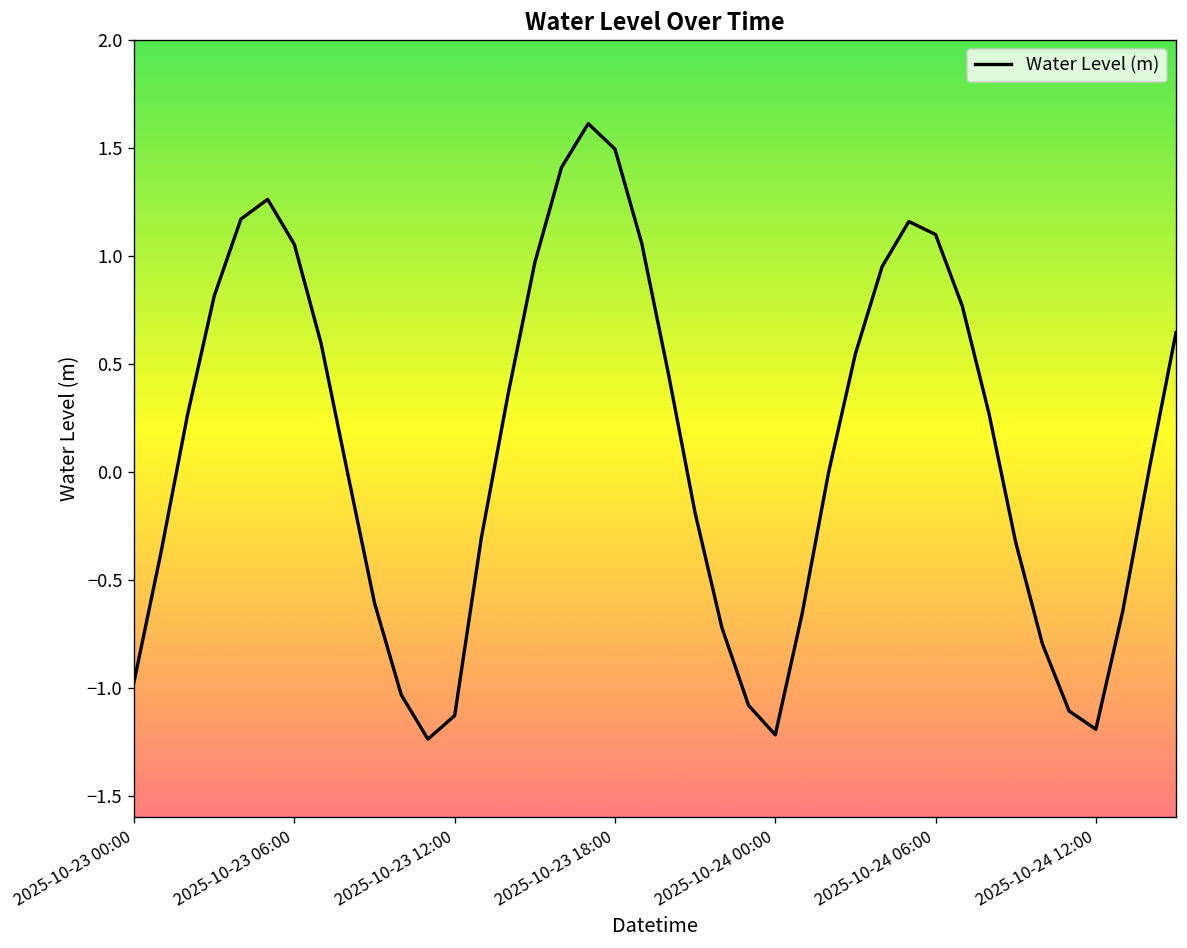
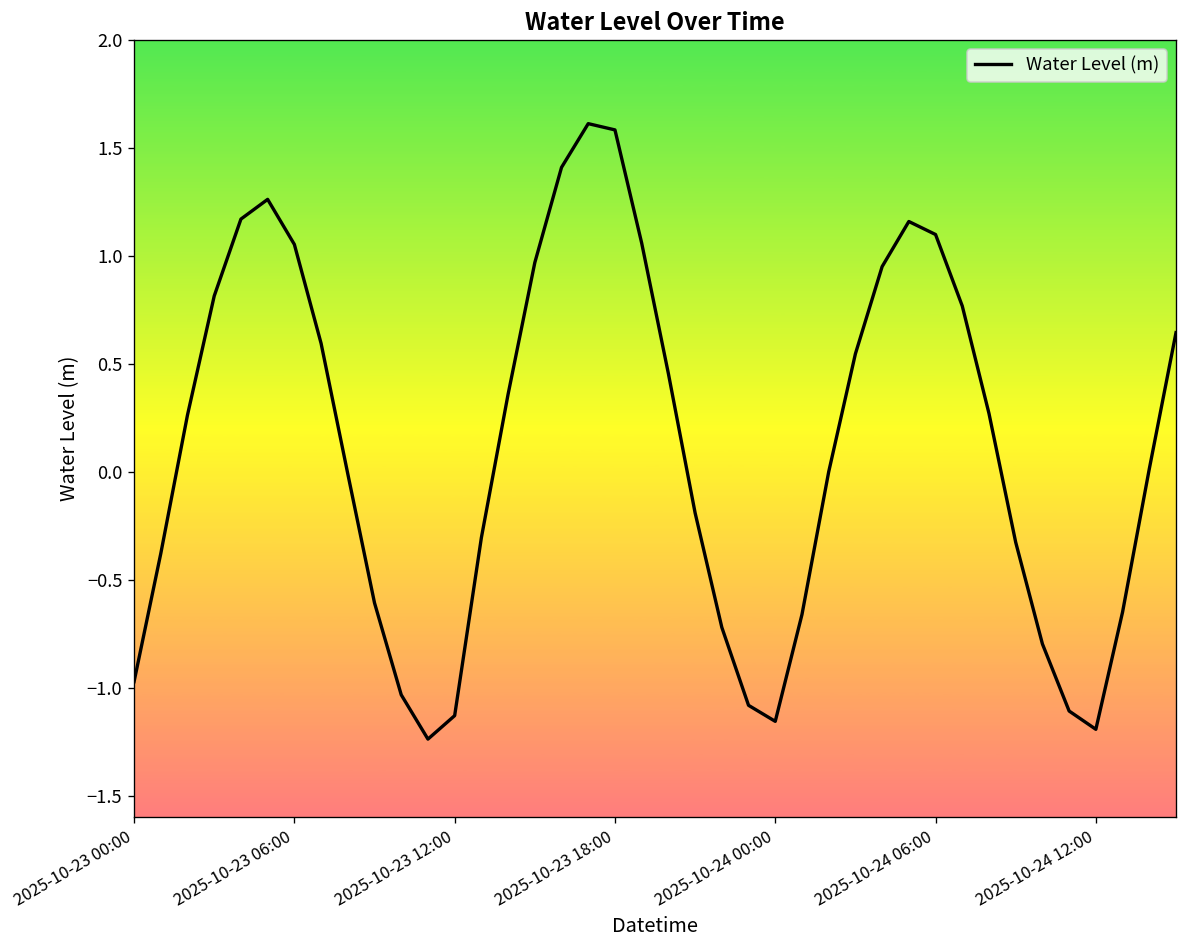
  {
    "2025-10-23 00:00": -0.97,
    "2025-10-23 06:00": 1.05,
    "2025-10-23 12:00": -1.13,
-   "2025-10-23 18:00": 1.50,
-   "2025-10-24 00:00": -1.22,
+   "2025-10-23 18:00": 1.58,
+   "2025-10-24 00:00": -1.16,
    "2025-10-24 06:00": 1.10,
    "2025-10-24 12:00": -1.19
  }
